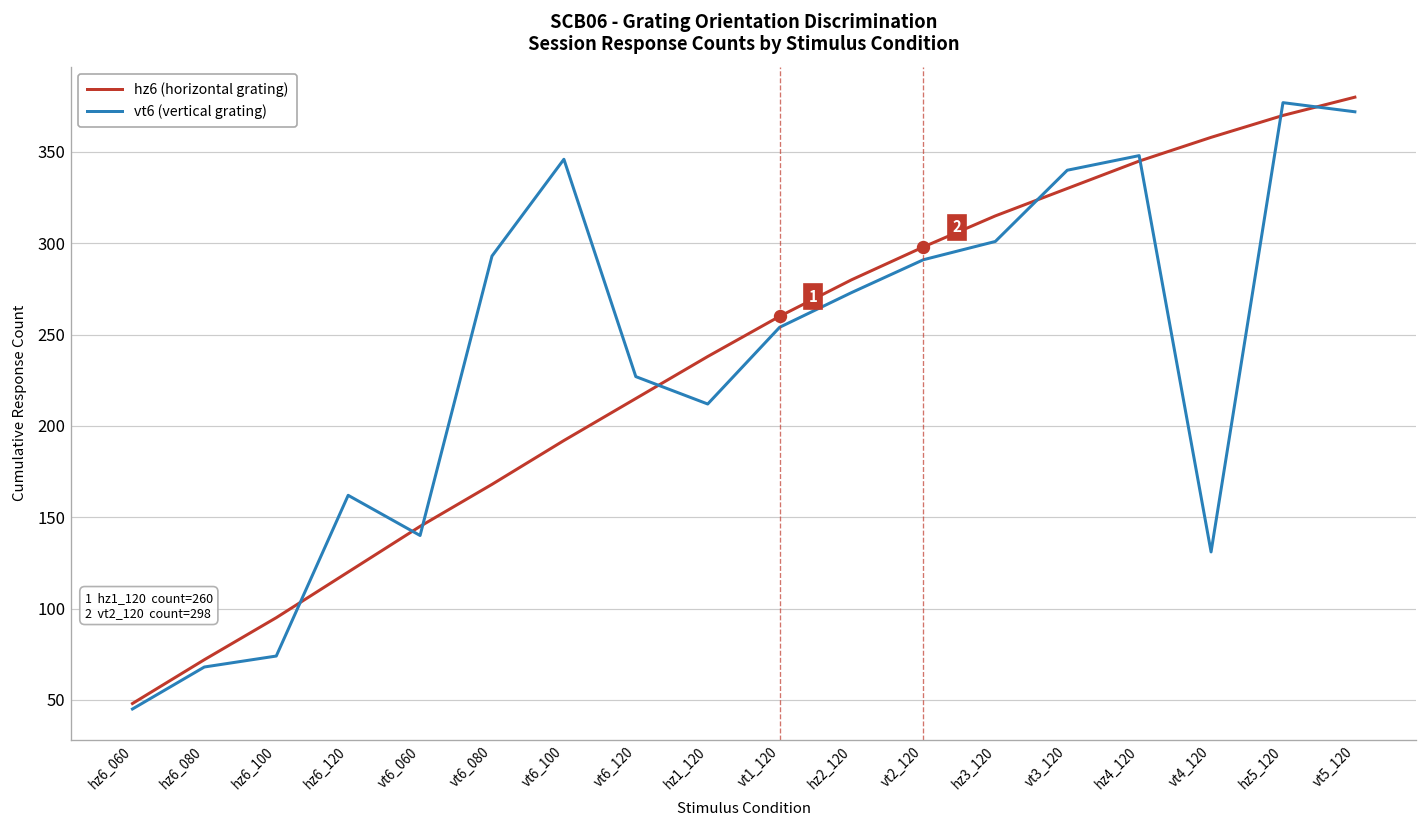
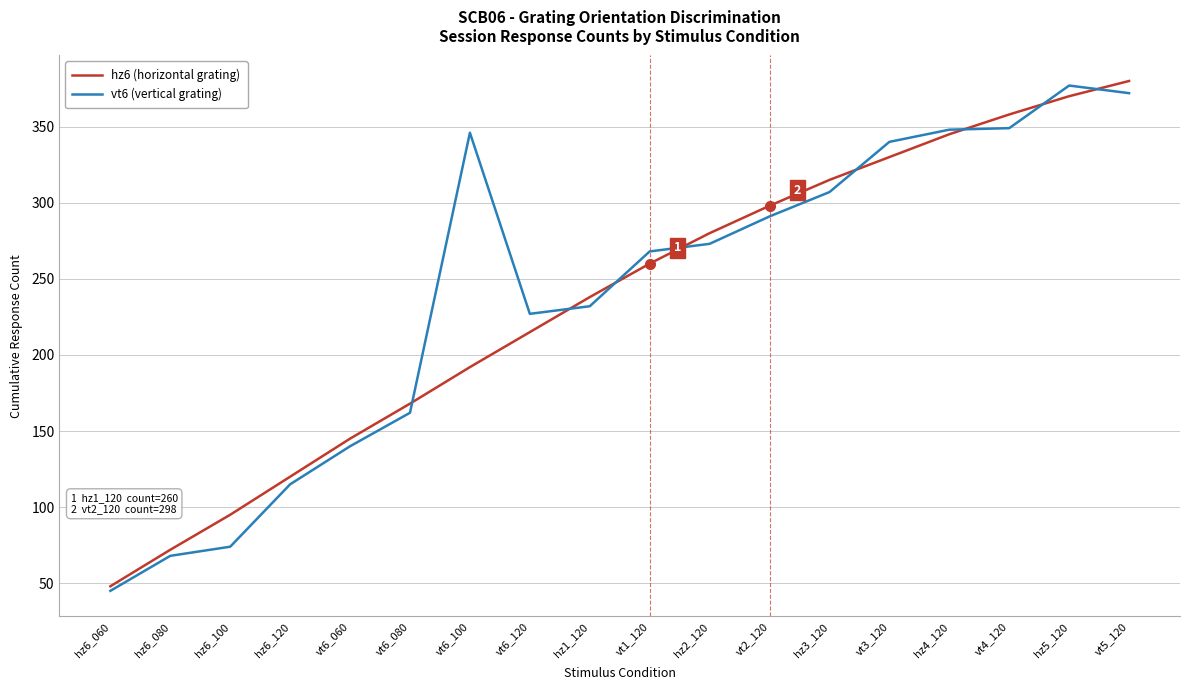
  {
    "vt6 (vertical grating)": {
      "hz6_060": 45,
      "hz6_080": 68,
      "hz6_100": 74,
-     "hz6_120": 162,
+     "hz6_120": 115,
      "vt6_060": 140,
-     "vt6_080": 293,
+     "vt6_080": 162,
      "vt6_100": 346,
      "vt6_120": 227,
-     "hz1_120": 212,
-     "vt1_120": 254,
+     "hz1_120": 232,
+     "vt1_120": 268,
      "hz2_120": 273,
      "vt2_120": 291,
-     "hz3_120": 301,
+     "hz3_120": 307,
      "vt3_120": 340,
      "hz4_120": 348,
-     "vt4_120": 131,
+     "vt4_120": 349,
      "hz5_120": 377,
      "vt5_120": 372
    }
  }
